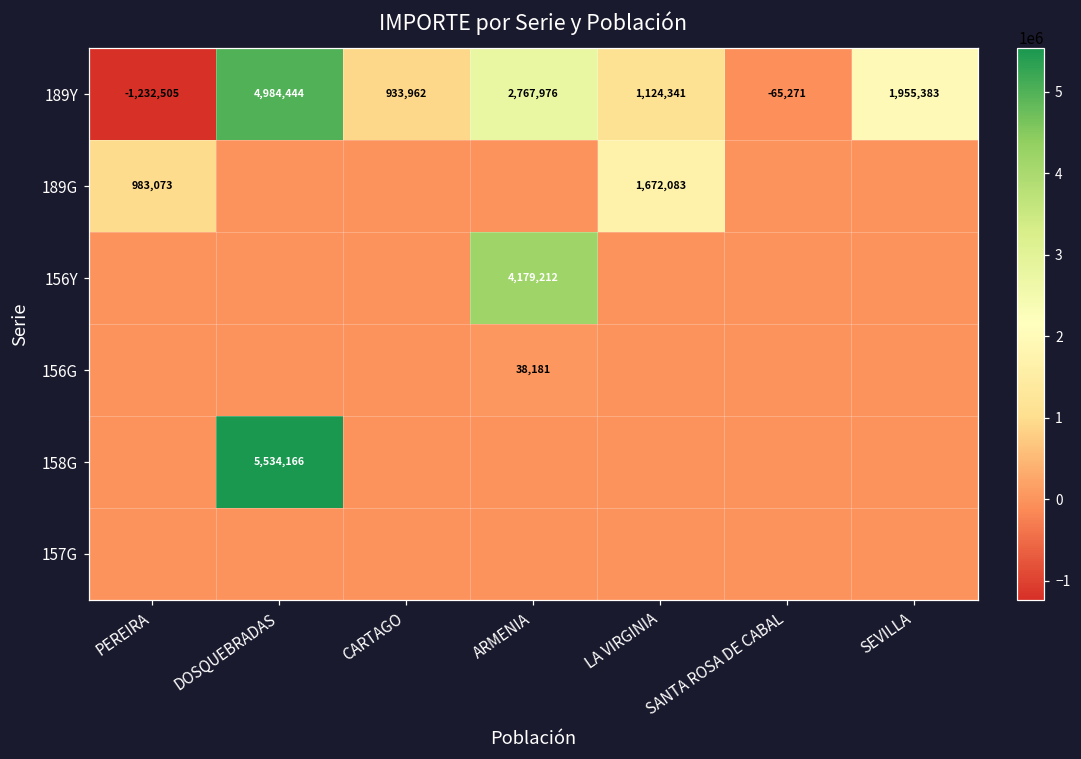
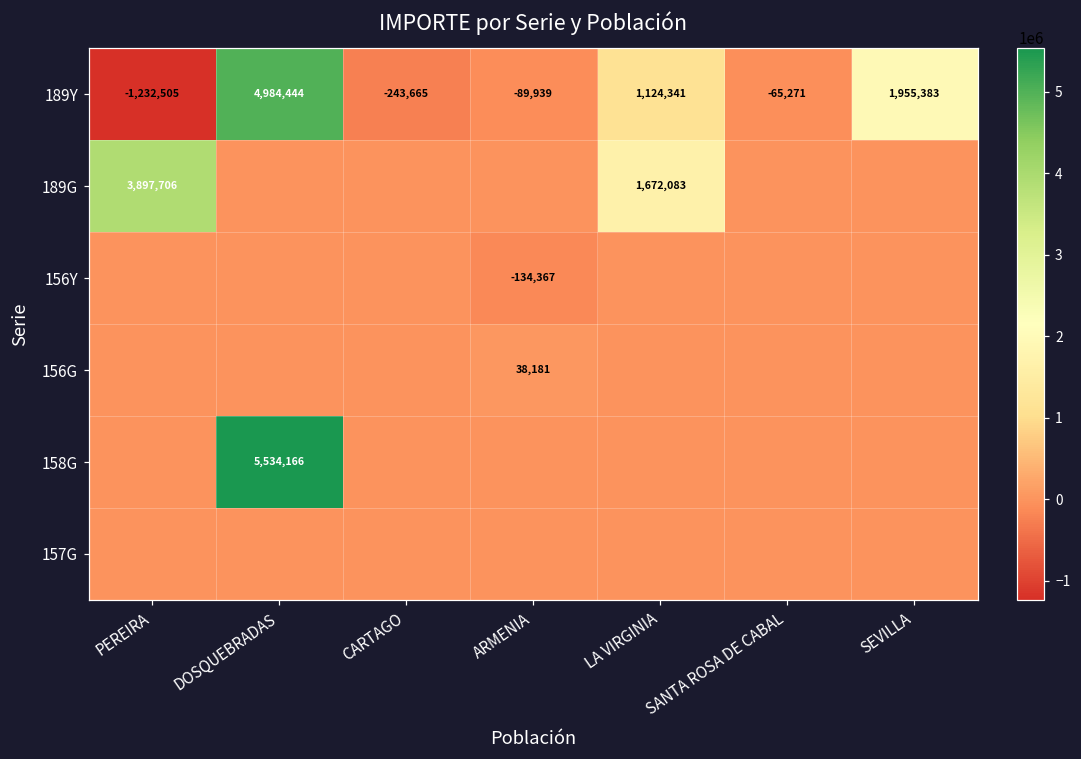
  {
    "189Y": {
      "PEREIRA": "-1,232,505",
      "DOSQUEBRADAS": "4,984,444",
-     "CARTAGO": "933,962",
-     "ARMENIA": "2,767,976",
+     "CARTAGO": "-243,665",
+     "ARMENIA": "-89,939",
      "LA VIRGINIA": "1,124,341",
      "SANTA ROSA DE CABAL": "-65,271",
      "SEVILLA": "1,955,383"
    },
    "189G": {
-     "PEREIRA": "983,073",
+     "PEREIRA": "3,897,706",
      "LA VIRGINIA": "1,672,083"
    },
    "156Y": {
-     "ARMENIA": "4,179,212"
+     "ARMENIA": "-134,367"
    },
    "156G": {
      "ARMENIA": "38,181"
    },
    "158G": {
      "DOSQUEBRADAS": "5,534,166"
    }
  }
